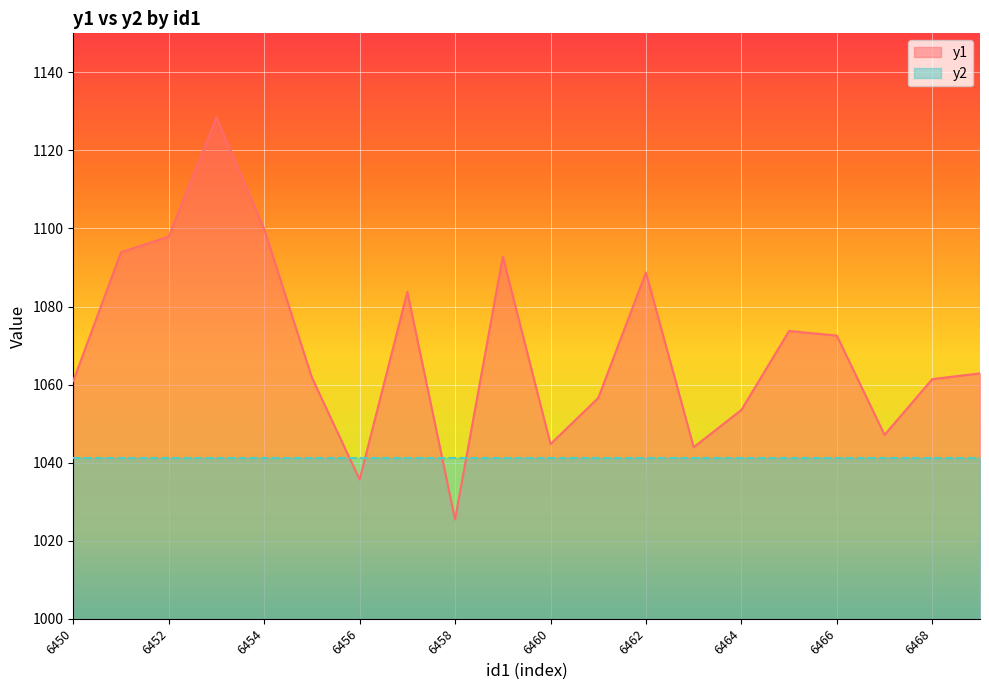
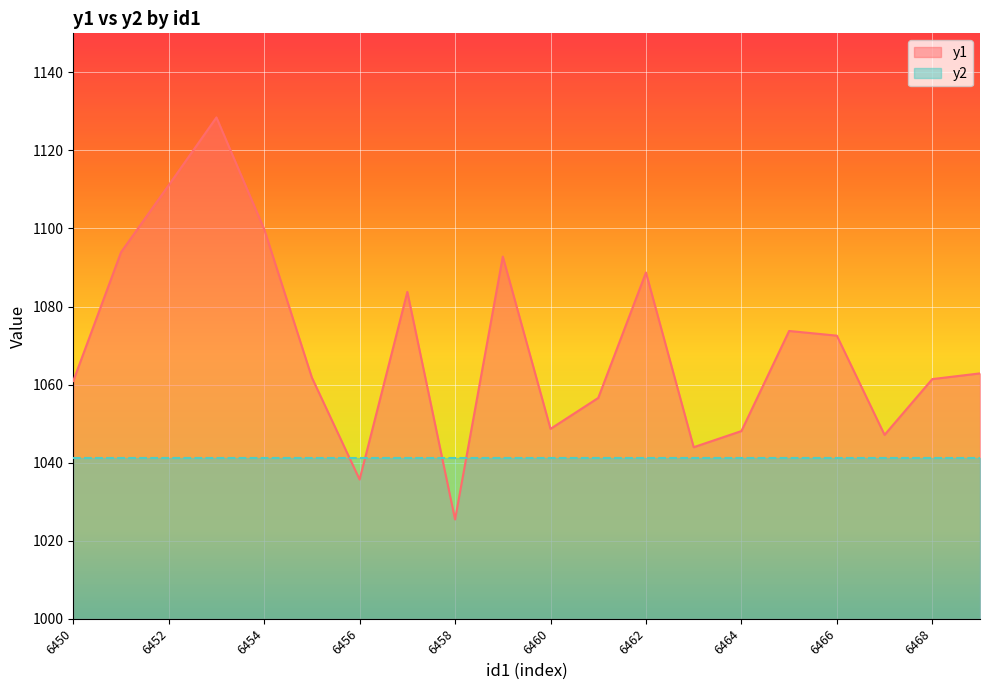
  {
    "y1": {
      "6450": 1061,
-     "6452": 1098,
+     "6452": 1111,
      "6454": 1100,
      "6456": 1036,
      "6458": 1025,
-     "6460": 1045,
+     "6460": 1049,
      "6462": 1089,
-     "6464": 1054,
+     "6464": 1048,
      "6466": 1073,
      "6468": 1061
    },
    "y2": {
      "6450": 1041,
      "6452": 1041,
      "6454": 1041,
      "6456": 1041,
      "6458": 1041,
      "6460": 1041,
      "6462": 1041,
      "6464": 1041,
      "6466": 1041,
      "6468": 1041
    }
  }
